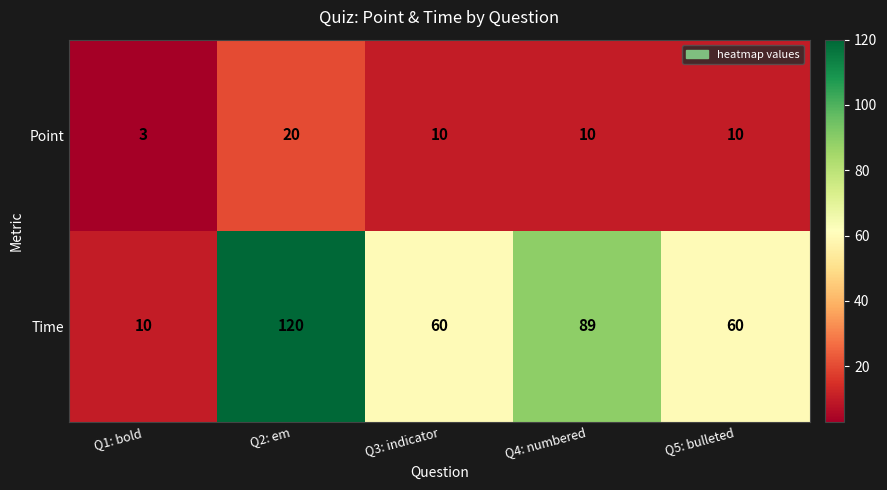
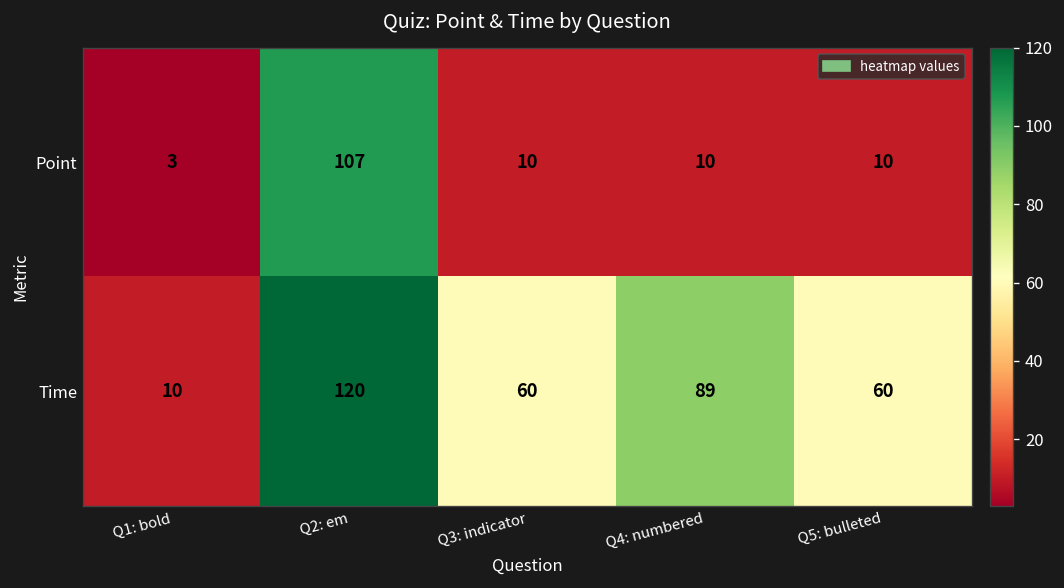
  {
    "Point": {
      "Q1: bold": 3,
-     "Q2: em": 20,
+     "Q2: em": 107,
      "Q3: indicator": 10,
      "Q4: numbered": 10,
      "Q5: bulleted": 10
    },
    "Time": {
      "Q1: bold": 10,
      "Q2: em": 120,
      "Q3: indicator": 60,
      "Q4: numbered": 89,
      "Q5: bulleted": 60
    }
  }
